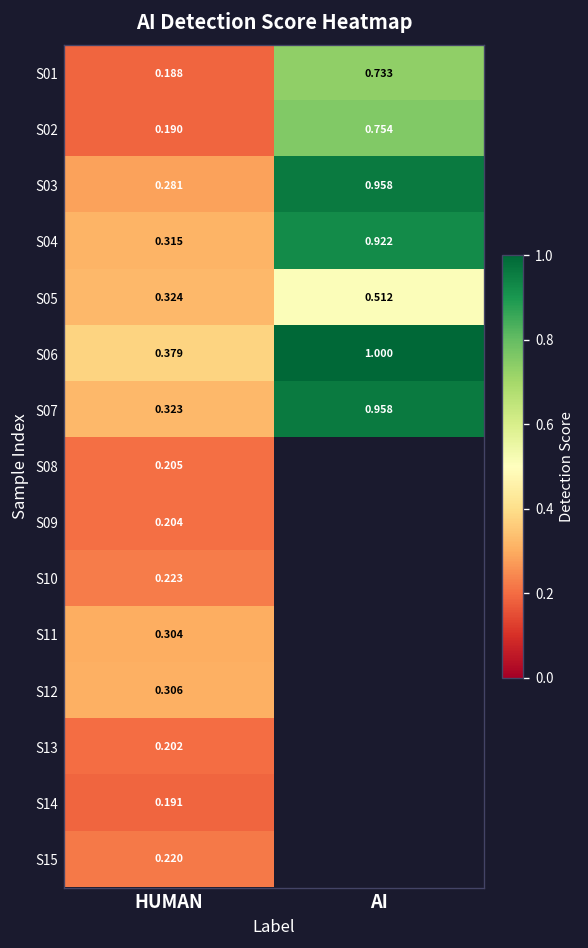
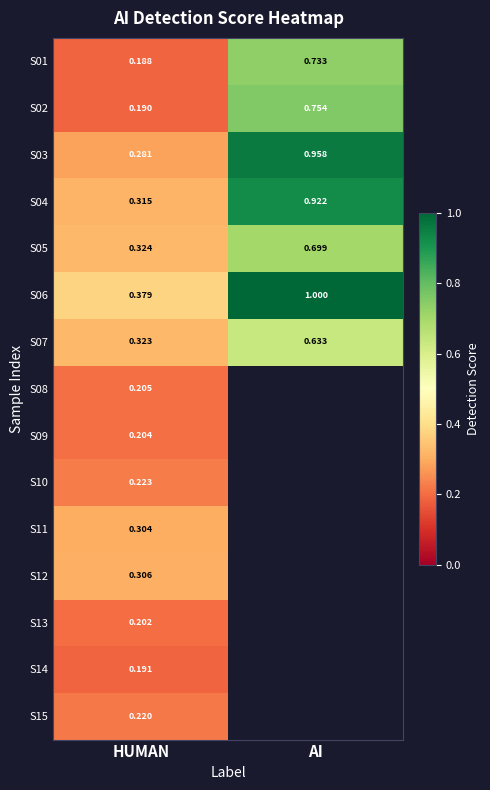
  {
    "S01": {
      "HUMAN": 0.188,
      "AI": 0.733
    },
    "S02": {
      "HUMAN": 0.190,
      "AI": 0.754
    },
    "S03": {
      "HUMAN": 0.281,
      "AI": 0.958
    },
    "S04": {
      "HUMAN": 0.315,
      "AI": 0.922
    },
    "S05": {
      "HUMAN": 0.324,
-     "AI": 0.512
+     "AI": 0.699
    },
    "S06": {
      "HUMAN": 0.379,
      "AI": 1.000
    },
    "S07": {
      "HUMAN": 0.323,
-     "AI": 0.958
+     "AI": 0.633
    },
    "S08": {
      "HUMAN": 0.205
    },
    "S09": {
      "HUMAN": 0.204
    },
    "S10": {
      "HUMAN": 0.223
    },
    "S11": {
      "HUMAN": 0.304
    },
    "S12": {
      "HUMAN": 0.306
    },
    "S13": {
      "HUMAN": 0.202
    },
    "S14": {
      "HUMAN": 0.191
    },
    "S15": {
      "HUMAN": 0.220
    }
  }
